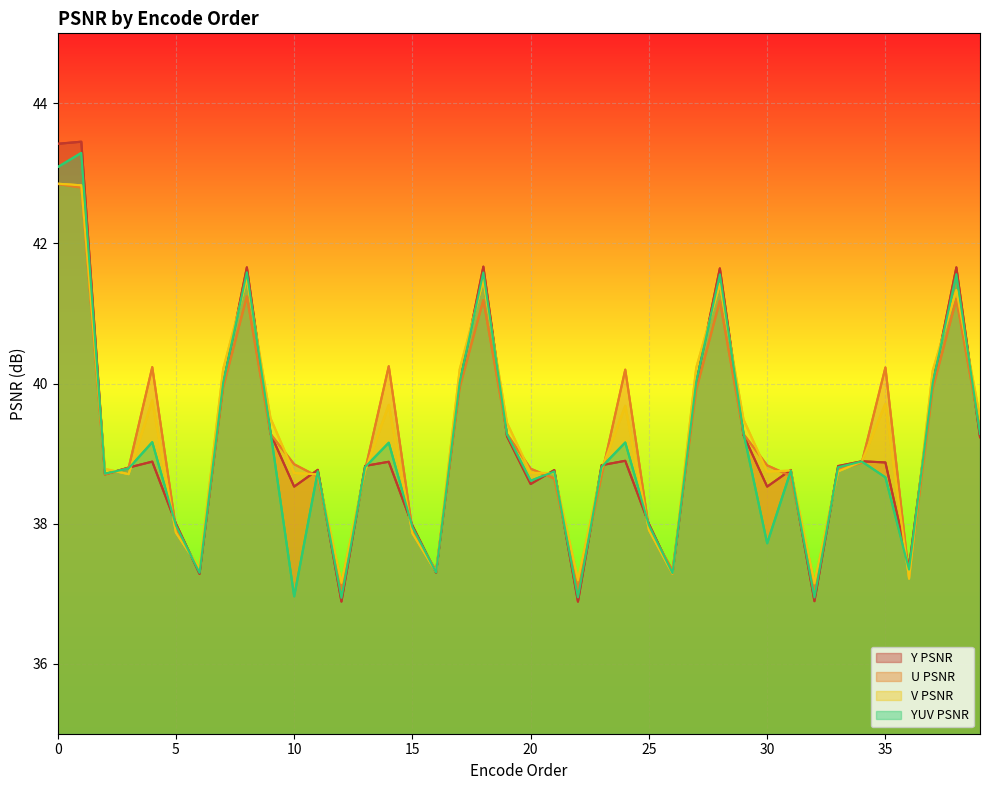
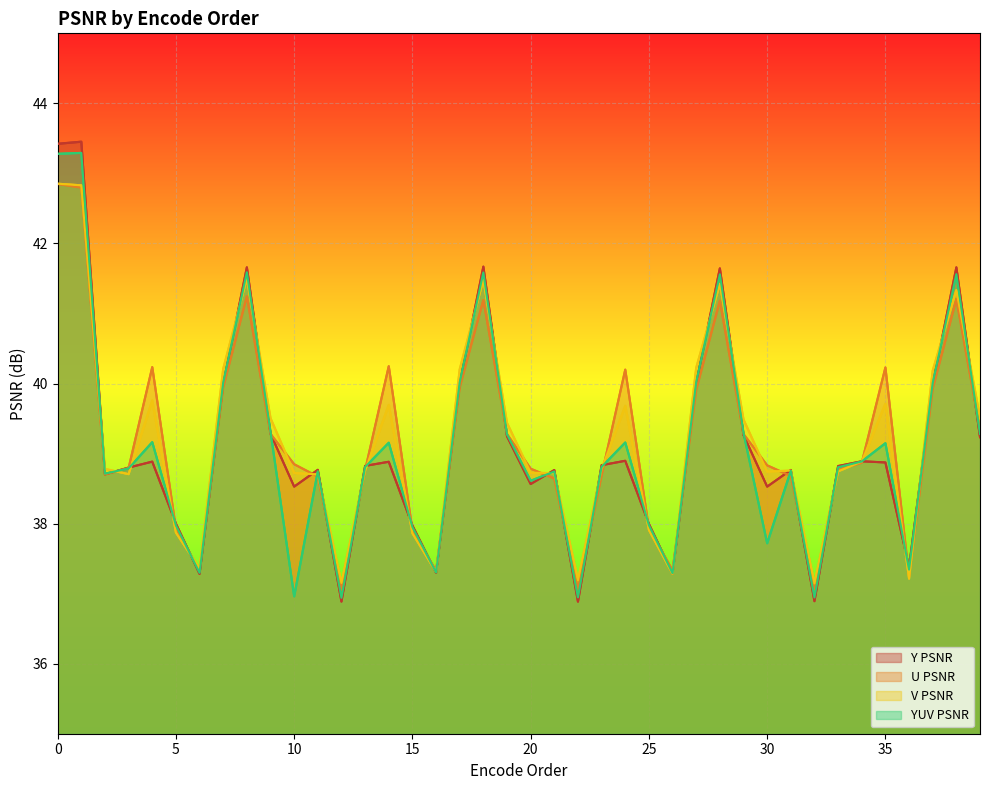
  {
    "YUV PSNR": {
-     "0": 43.1,
+     "0": 43.3,
      "10": 37.0,
      "20": 38.6,
      "30": 37.7,
-     "35": 38.7
+     "35": 39.1
    }
  }
